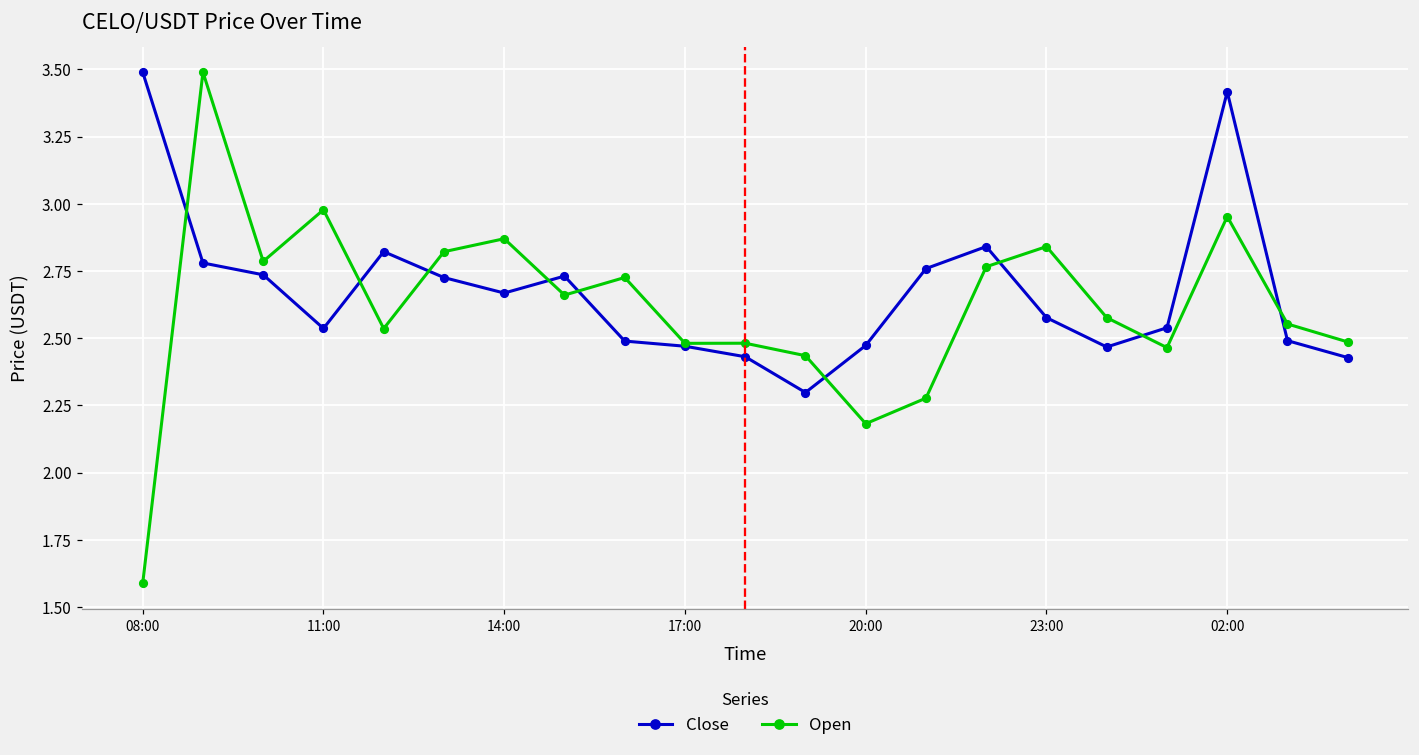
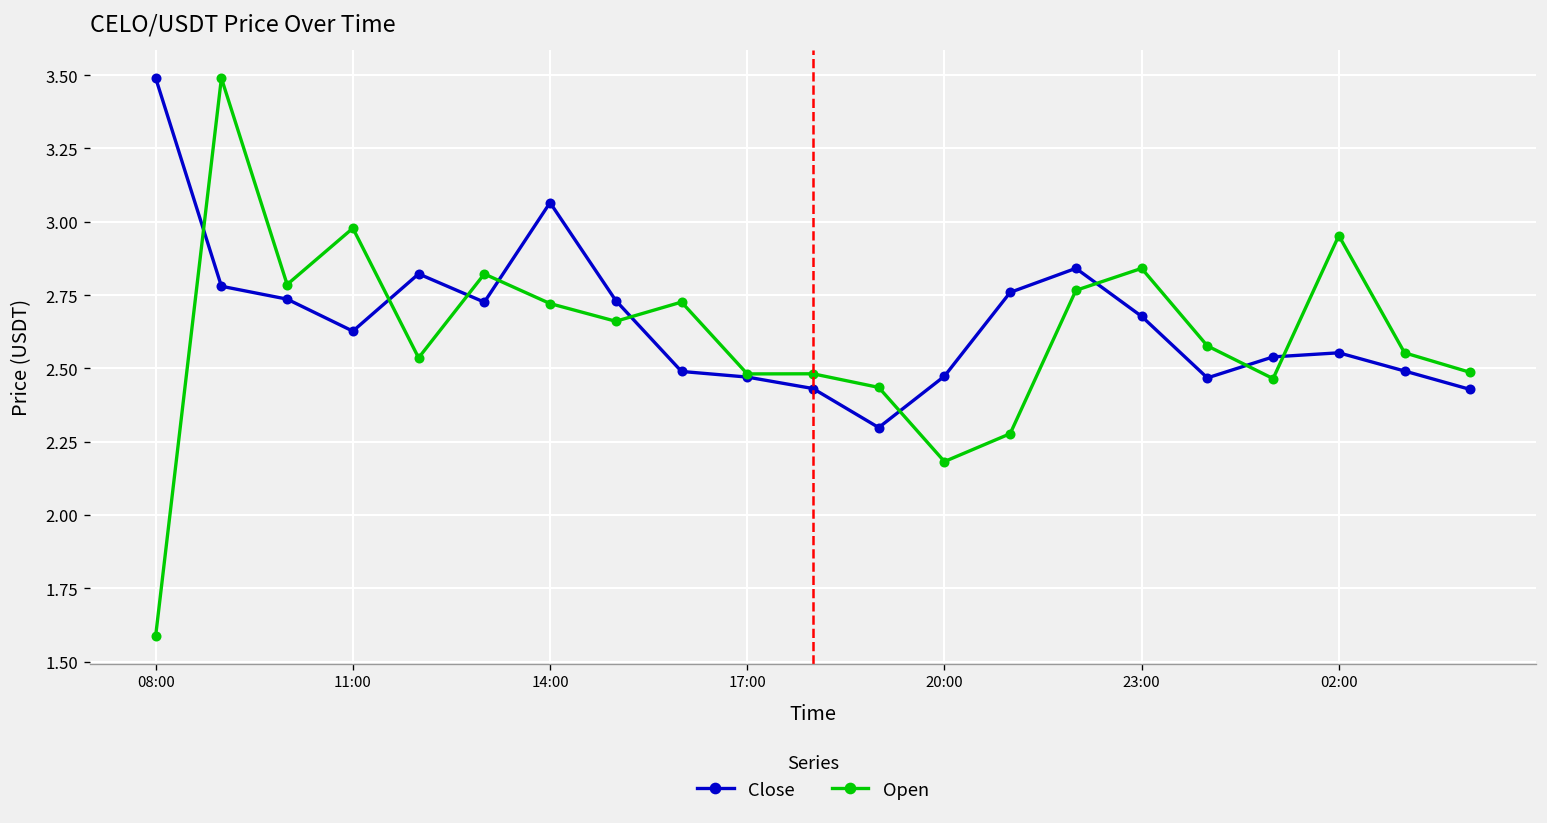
  {
    "Close": {
      "08:00": 3.49,
-     "11:00": 2.54,
-     "14:00": 2.67,
+     "11:00": 2.63,
+     "14:00": 3.07,
      "17:00": 2.47,
      "20:00": 2.47,
-     "23:00": 2.58,
-     "02:00": 3.42
+     "23:00": 2.68,
+     "02:00": 2.55
    },
    "Open": {
      "08:00": 1.59,
      "11:00": 2.98,
-     "14:00": 2.87,
+     "14:00": 2.72,
      "17:00": 2.48,
      "20:00": 2.18,
      "23:00": 2.84,
      "02:00": 2.95
    }
  }
